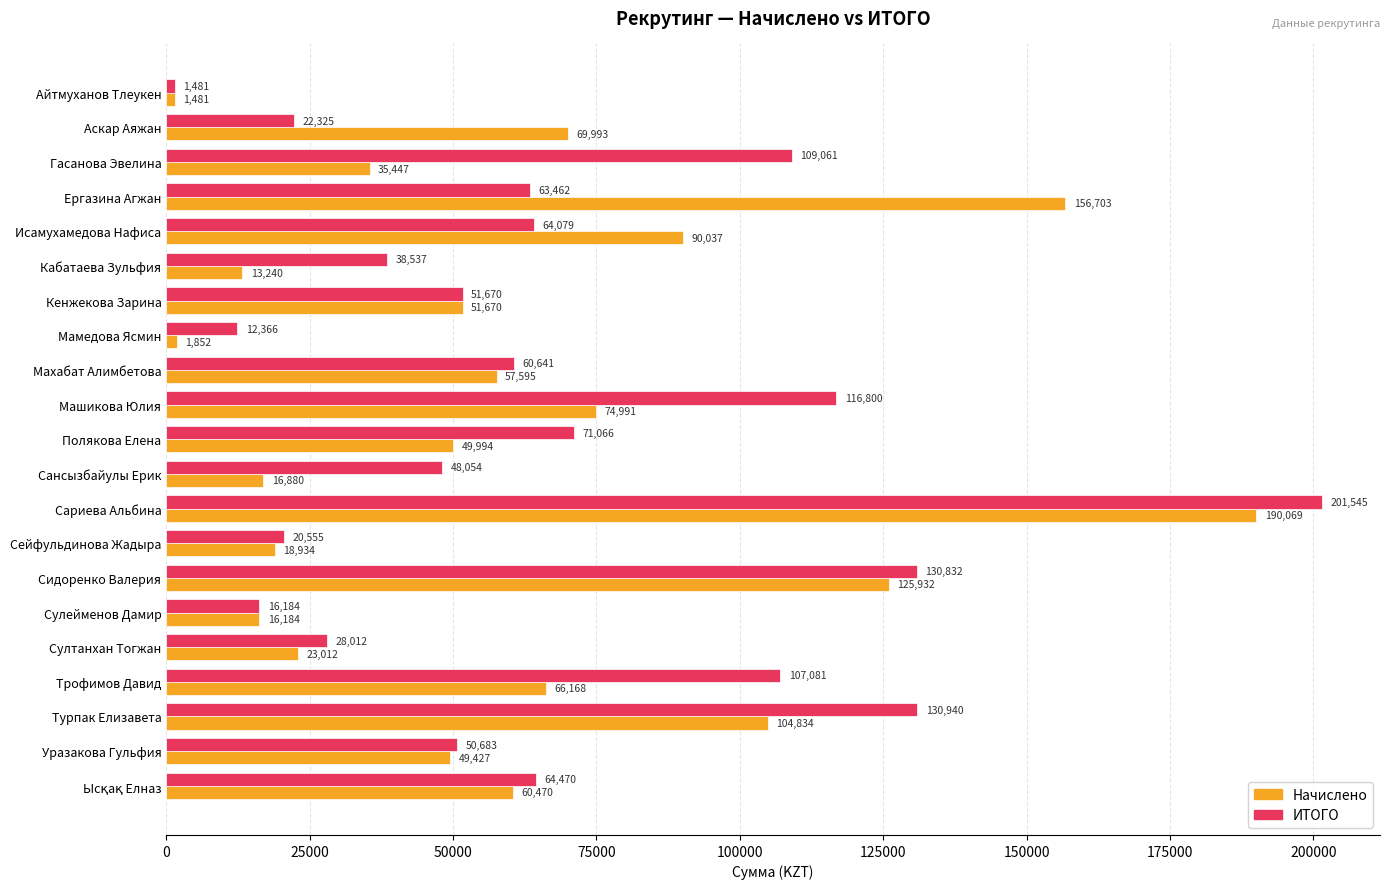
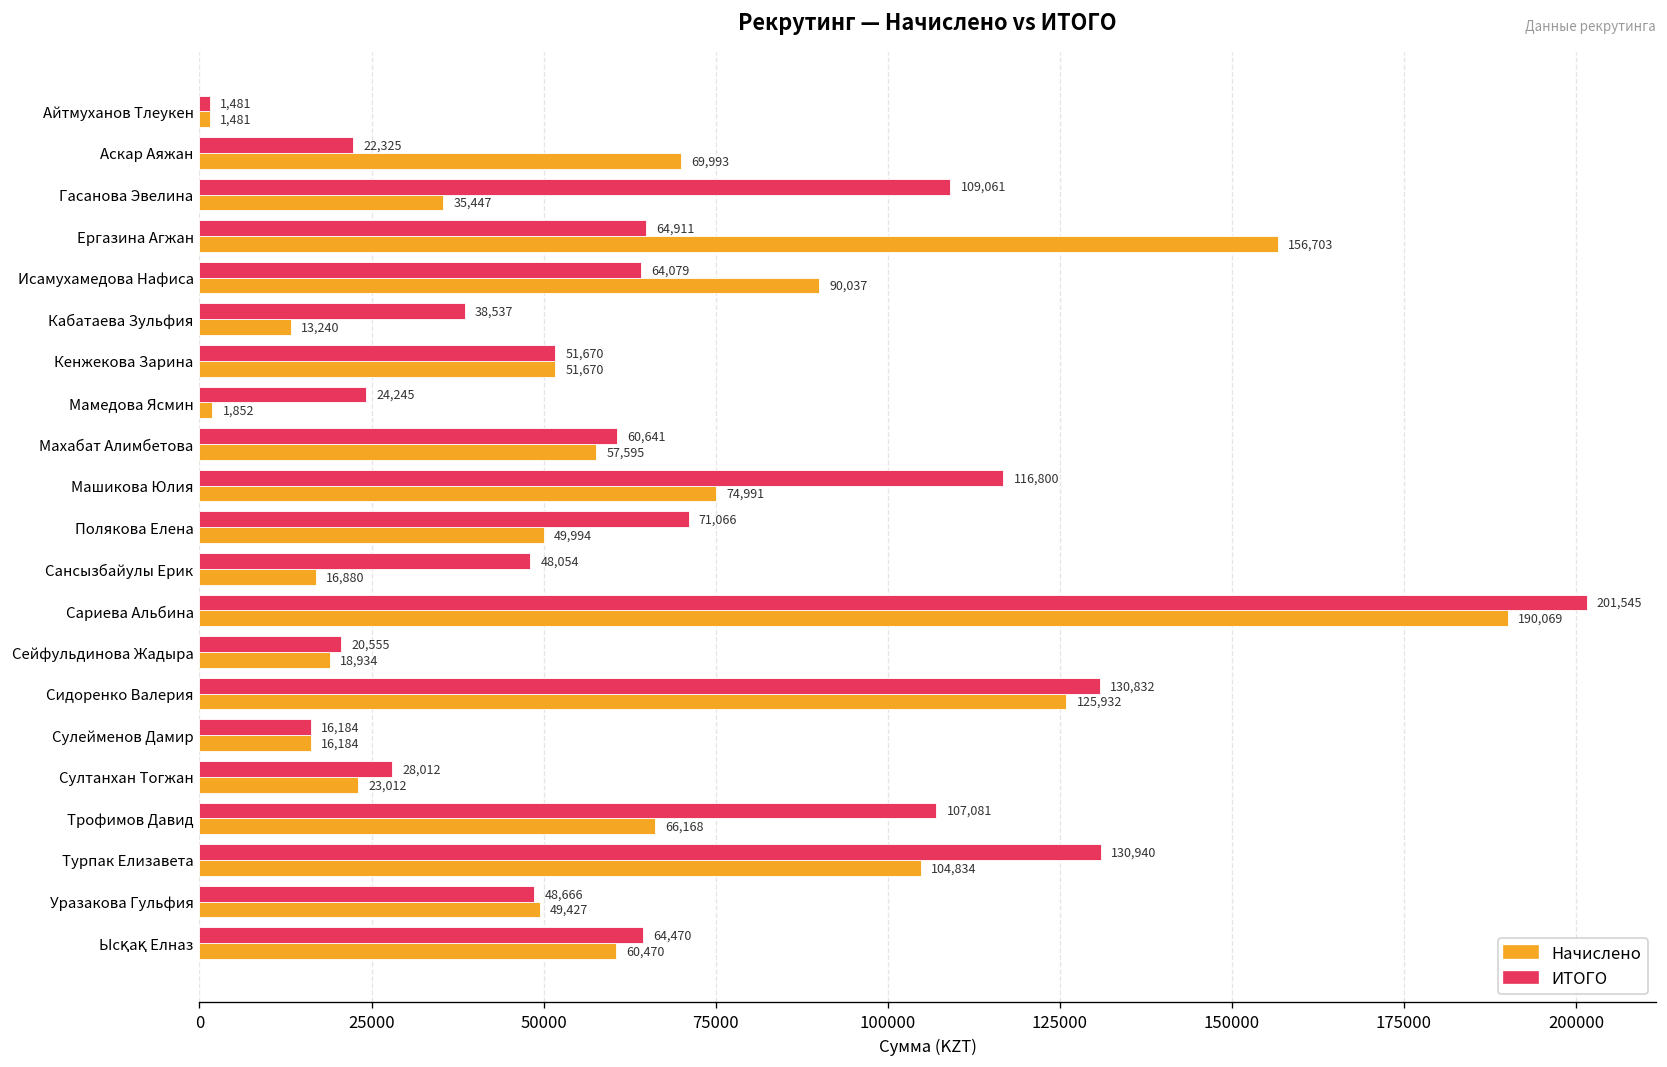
  {
    "Начислено": {
      "Айтмуханов Тлеукен": "1,481",
      "Аскар Аяжан": "69,993",
      "Гасанова Эвелина": "35,447",
      "Ергазина Агжан": "156,703",
      "Исамухамедова Нафиса": "90,037",
      "Кабатаева Зульфия": "13,240",
      "Кенжекова Зарина": "51,670",
      "Мамедова Ясмин": "1,852",
      "Махабат Алимбетова": "57,595",
      "Машикова Юлия": "74,991",
      "Полякова Елена": "49,994",
      "Сансызбайулы Ерик": "16,880",
      "Сариева Альбина": "190,069",
      "Сейфульдинова Жадыра": "18,934",
      "Сидоренко Валерия": "125,932",
      "Сулейменов Дамир": "16,184",
      "Султанхан Тогжан": "23,012",
      "Трофимов Давид": "66,168",
      "Турпак Елизавета": "104,834",
      "Уразакова Гульфия": "49,427",
      "Ысқақ Елназ": "60,470"
    },
    "ИТОГО": {
      "Айтмуханов Тлеукен": "1,481",
      "Аскар Аяжан": "22,325",
      "Гасанова Эвелина": "109,061",
-     "Ергазина Агжан": "63,462",
+     "Ергазина Агжан": "64,911",
      "Исамухамедова Нафиса": "64,079",
      "Кабатаева Зульфия": "38,537",
      "Кенжекова Зарина": "51,670",
-     "Мамедова Ясмин": "12,366",
+     "Мамедова Ясмин": "24,245",
      "Махабат Алимбетова": "60,641",
      "Машикова Юлия": "116,800",
      "Полякова Елена": "71,066",
      "Сансызбайулы Ерик": "48,054",
      "Сариева Альбина": "201,545",
      "Сейфульдинова Жадыра": "20,555",
      "Сидоренко Валерия": "130,832",
      "Сулейменов Дамир": "16,184",
      "Султанхан Тогжан": "28,012",
      "Трофимов Давид": "107,081",
      "Турпак Елизавета": "130,940",
-     "Уразакова Гульфия": "50,683",
+     "Уразакова Гульфия": "48,666",
      "Ысқақ Елназ": "64,470"
    }
  }
